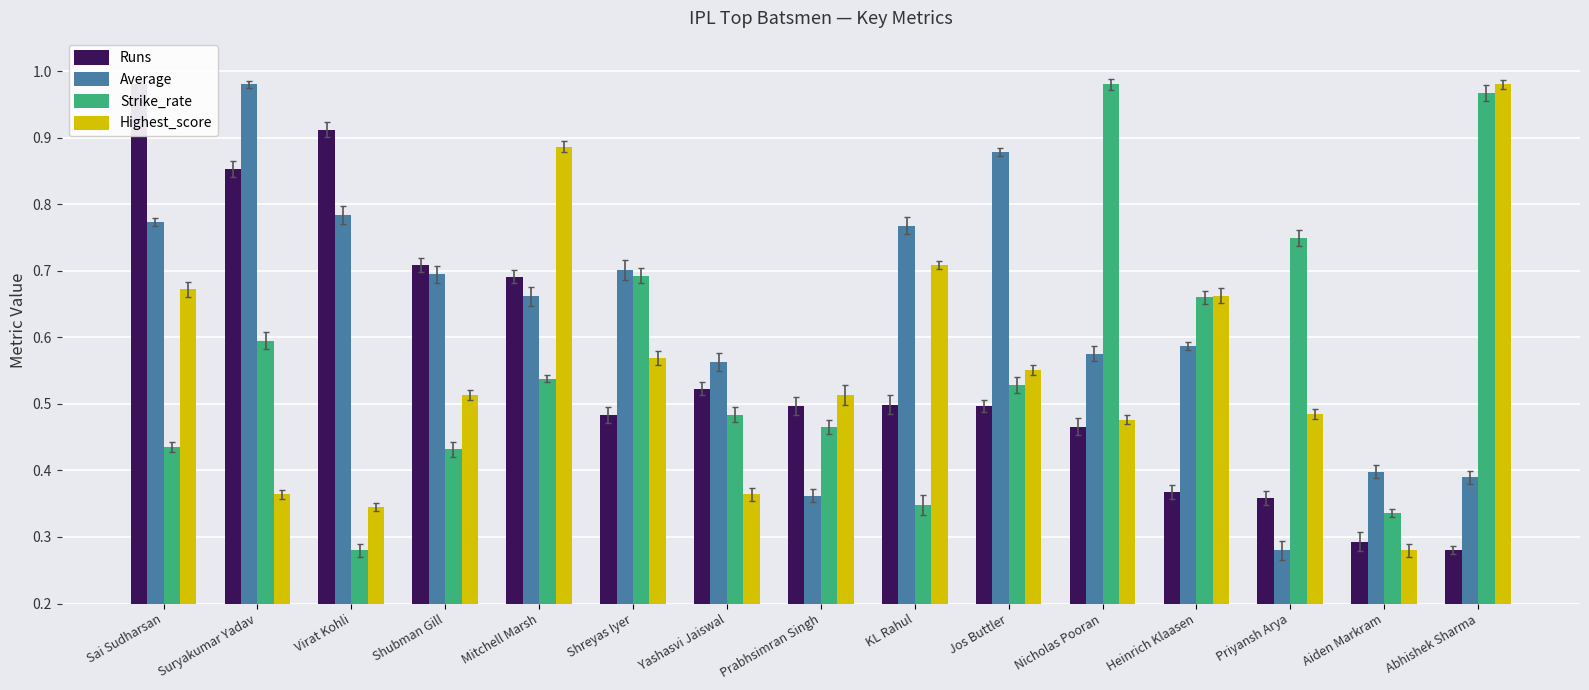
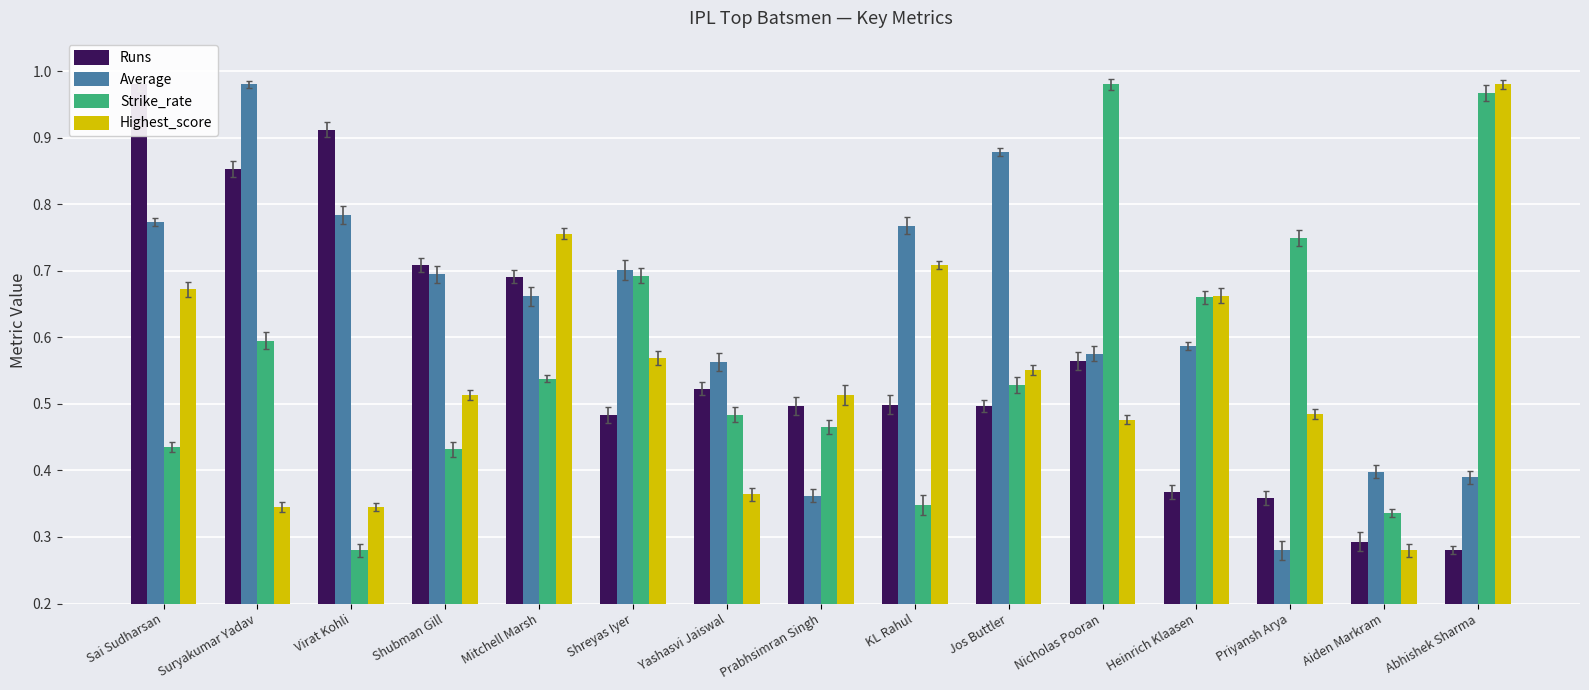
  {
    "Runs": {
      "Suryakumar Yadav": 0.85,
      "Virat Kohli": 0.91,
      "Shubman Gill": 0.71,
      "Mitchell Marsh": 0.69,
      "Shreyas Iyer": 0.48,
      "Yashasvi Jaiswal": 0.52,
      "Prabhsimran Singh": 0.50,
      "KL Rahul": 0.50,
      "Jos Buttler": 0.50,
-     "Nicholas Pooran": 0.47,
+     "Nicholas Pooran": 0.56,
      "Heinrich Klaasen": 0.37,
      "Priyansh Arya": 0.36,
      "Aiden Markram": 0.29,
      "Abhishek Sharma": 0.28
    },
    "Strike_rate": {
      "Sai Sudharsan": 0.44,
      "Suryakumar Yadav": 0.60,
      "Virat Kohli": 0.28,
      "Shubman Gill": 0.43,
      "Mitchell Marsh": 0.54,
      "Shreyas Iyer": 0.69,
      "Yashasvi Jaiswal": 0.48,
      "Prabhsimran Singh": 0.47,
      "KL Rahul": 0.35,
      "Jos Buttler": 0.53,
      "Nicholas Pooran": 0.98,
      "Heinrich Klaasen": 0.66,
      "Priyansh Arya": 0.75,
      "Aiden Markram": 0.34,
      "Abhishek Sharma": 0.97
    },
    "Highest_score": {
      "Sai Sudharsan": 0.67,
-     "Suryakumar Yadav": 0.36,
+     "Suryakumar Yadav": 0.35,
      "Virat Kohli": 0.35,
      "Shubman Gill": 0.51,
-     "Mitchell Marsh": 0.89,
+     "Mitchell Marsh": 0.76,
      "Shreyas Iyer": 0.57,
      "Yashasvi Jaiswal": 0.36,
      "Prabhsimran Singh": 0.51,
      "KL Rahul": 0.71,
      "Jos Buttler": 0.55,
      "Nicholas Pooran": 0.48,
      "Heinrich Klaasen": 0.66,
      "Priyansh Arya": 0.49,
      "Aiden Markram": 0.28,
      "Abhishek Sharma": 0.98
    }
  }
